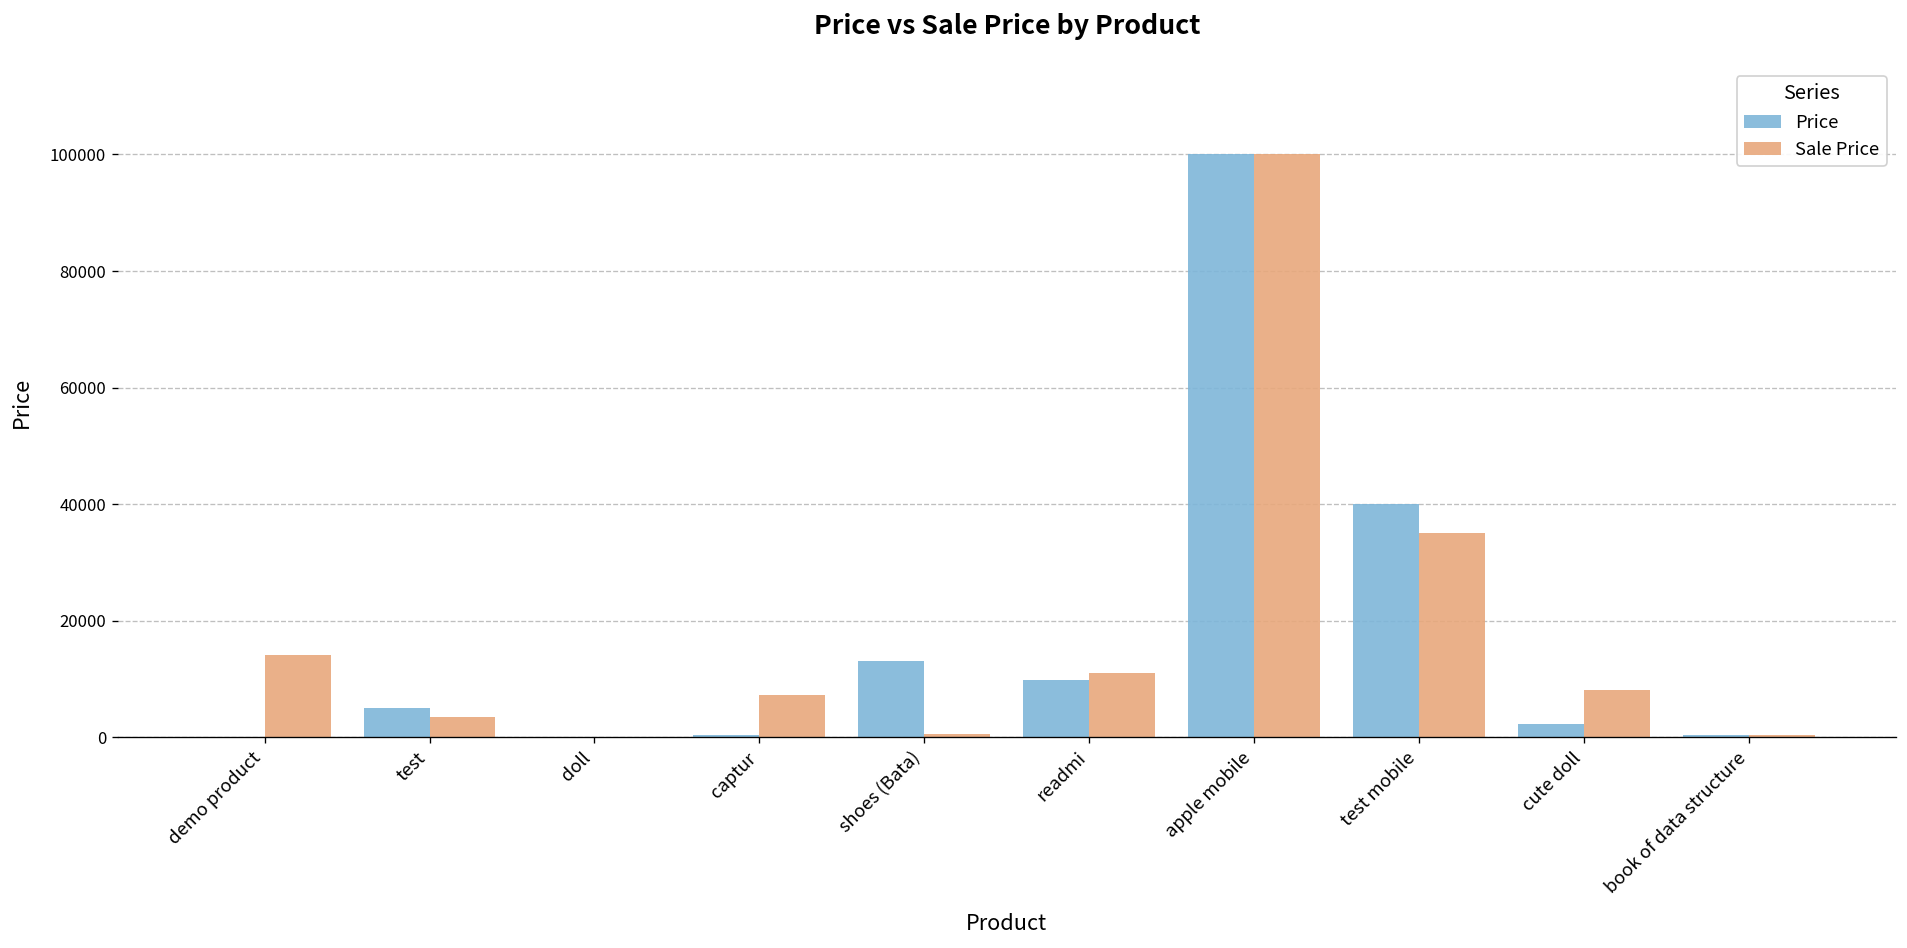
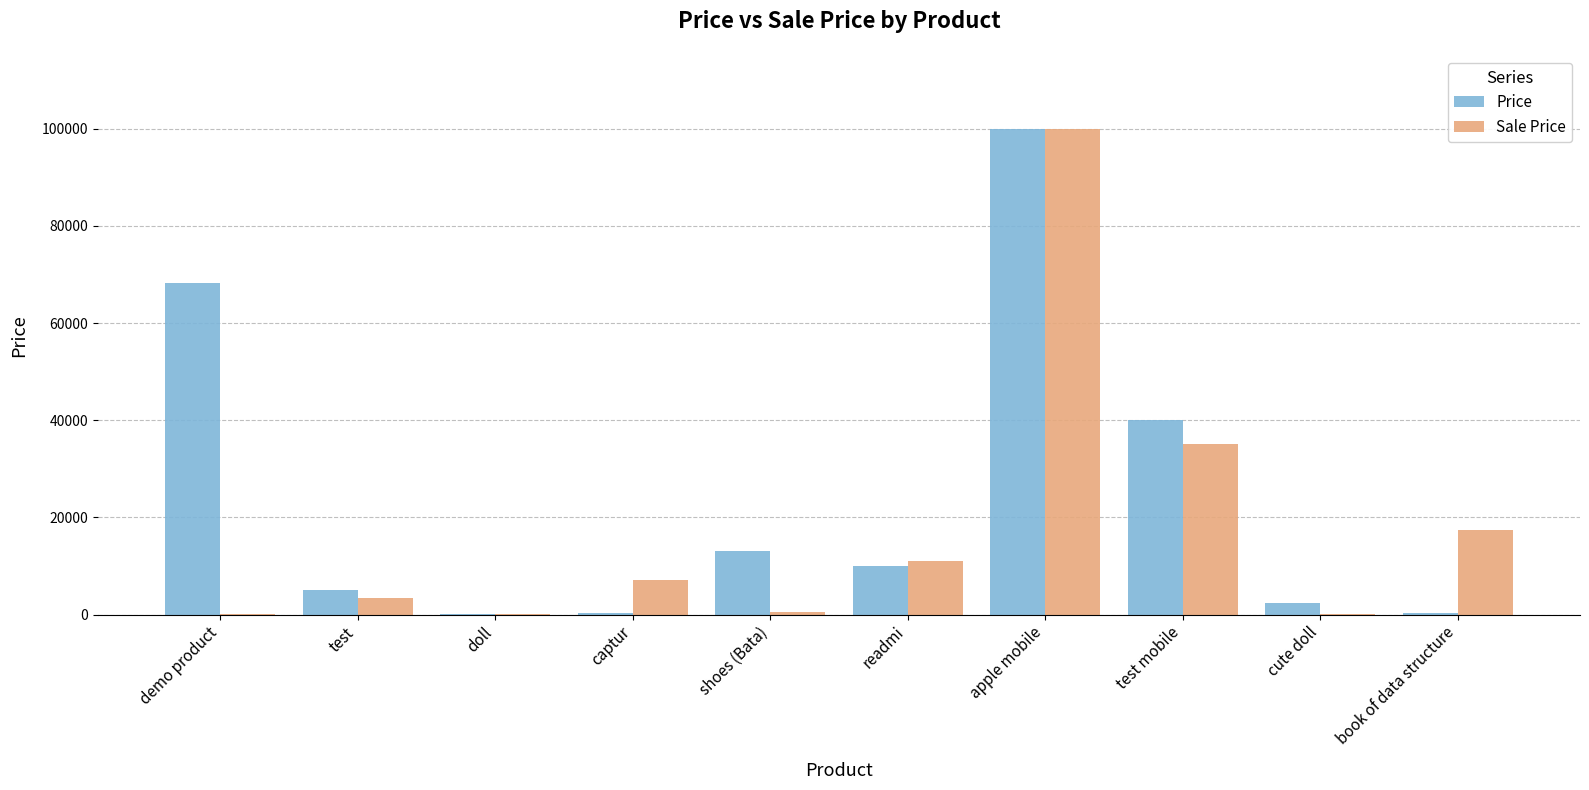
  {
    "Price": {
-     "demo product": 0,
+     "demo product": 68000,
      "test": 5000,
      "shoes (Bata)": 13000,
      "readmi": 10000,
      "apple mobile": 100000,
      "test mobile": 40000,
      "cute doll": 2000
    },
    "Sale Price": {
-     "demo product": 14000,
+     "demo product": 0,
      "test": 3000,
      "captur": 7000,
      "shoes (Bata)": 1000,
      "readmi": 11000,
      "apple mobile": 100000,
      "test mobile": 35000,
-     "cute doll": 8000,
-     "book of data structure": 0
+     "cute doll": 0,
+     "book of data structure": 17000
    }
  }
